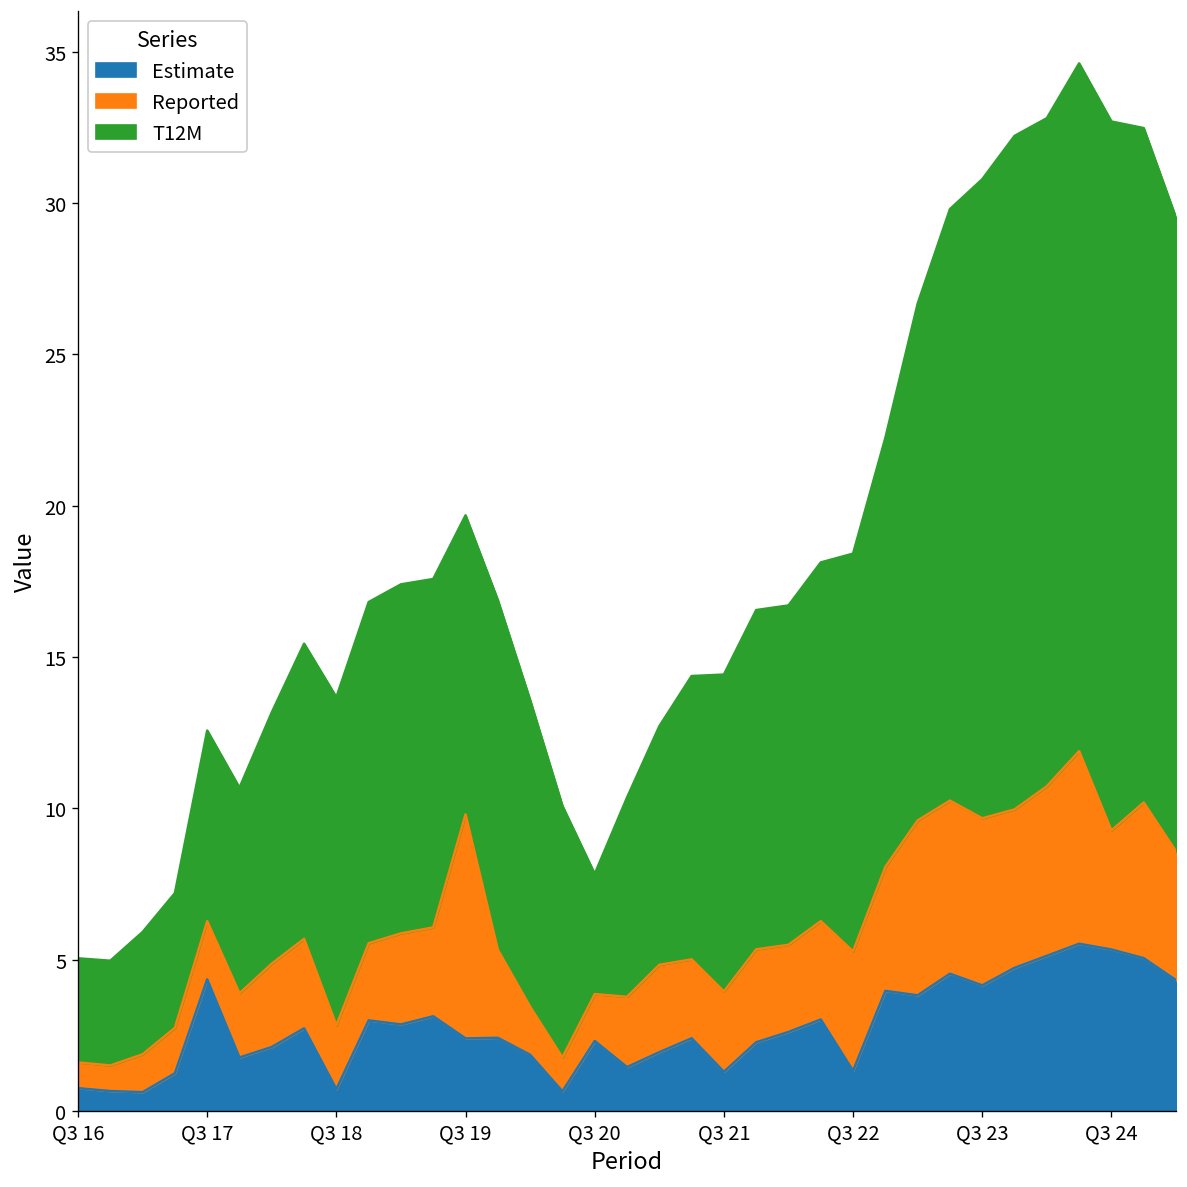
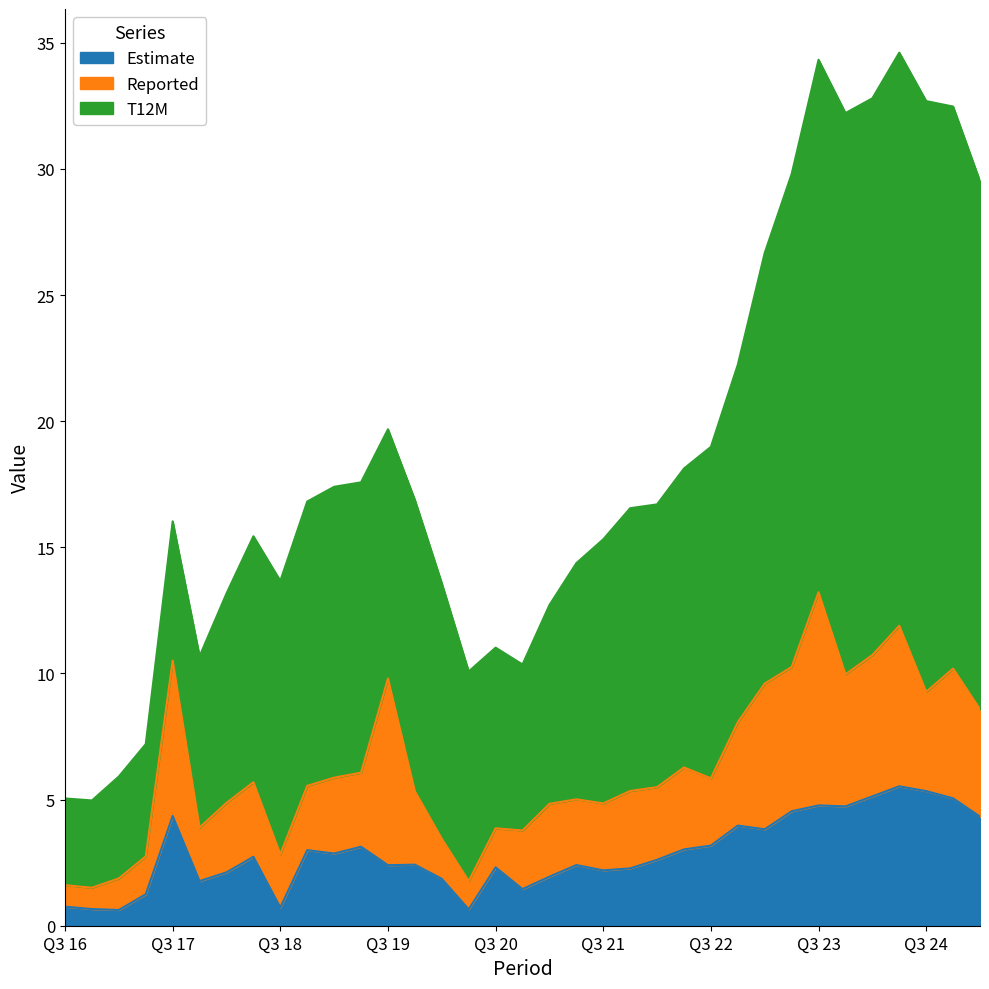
  {
    "Estimate": {
      "Q3 16": 0.8,
      "Q3 17": 4.4,
      "Q3 18": 0.7,
      "Q3 19": 2.4,
      "Q3 20": 2.3,
-     "Q3 21": 1.3,
-     "Q3 22": 1.3,
-     "Q3 23": 4.2,
+     "Q3 21": 2.2,
+     "Q3 22": 3.2,
+     "Q3 23": 4.8,
      "Q3 24": 5.3
    },
    "Reported": {
      "Q3 16": 1.6,
-     "Q3 17": 1.9,
+     "Q3 17": 6.2,
      "Q3 18": 2.8,
      "Q3 19": 9.8,
      "Q3 20": 3.9,
-     "Q3 22": 3.9,
-     "Q3 23": 5.5,
+     "Q3 22": 2.7,
+     "Q3 23": 8.5,
      "Q3 24": 9.3
    },
    "T12M": {
      "Q3 16": 3.4,
-     "Q3 17": 6.3,
+     "Q3 17": 5.5,
      "Q3 18": 10.8,
      "Q3 19": 9.9,
-     "Q3 20": 4.0,
+     "Q3 20": 7.2,
      "Q3 21": 10.5,
      "Q3 22": 13.1,
      "Q3 23": 21.1,
      "Q3 24": 23.4
    }
  }
